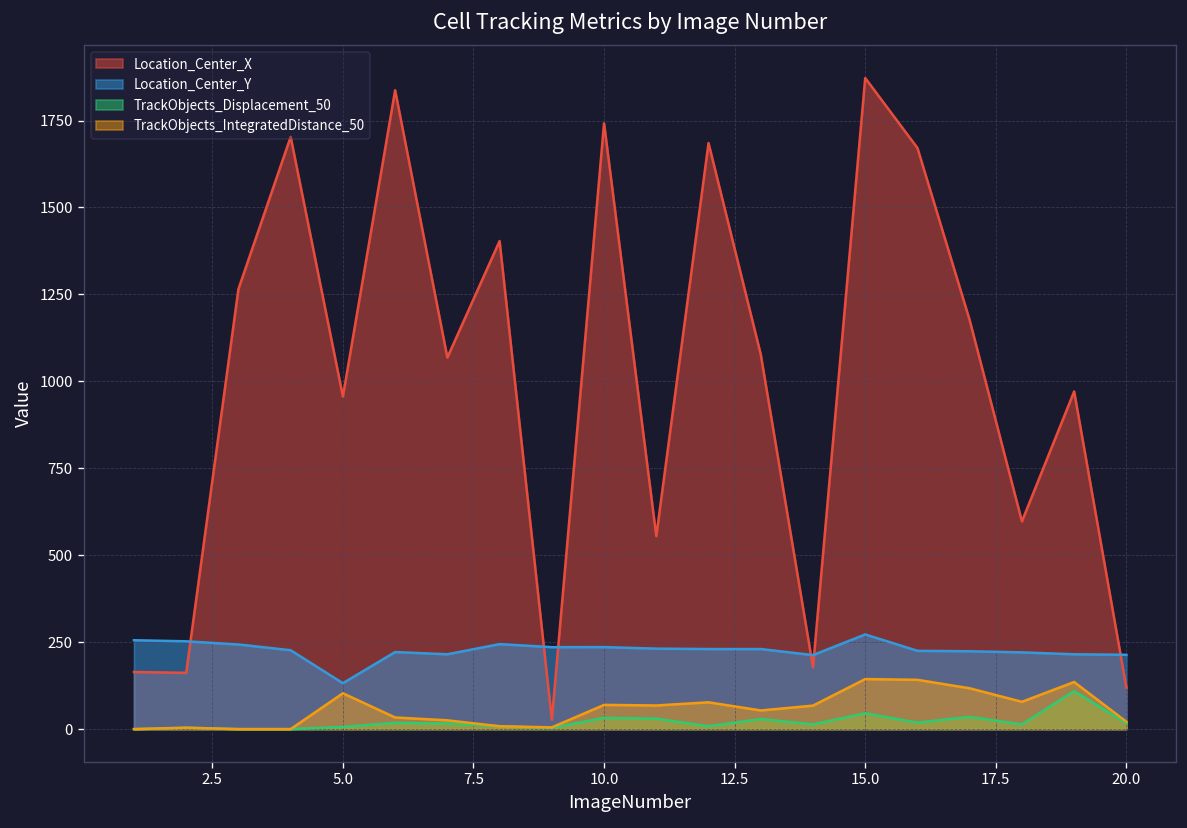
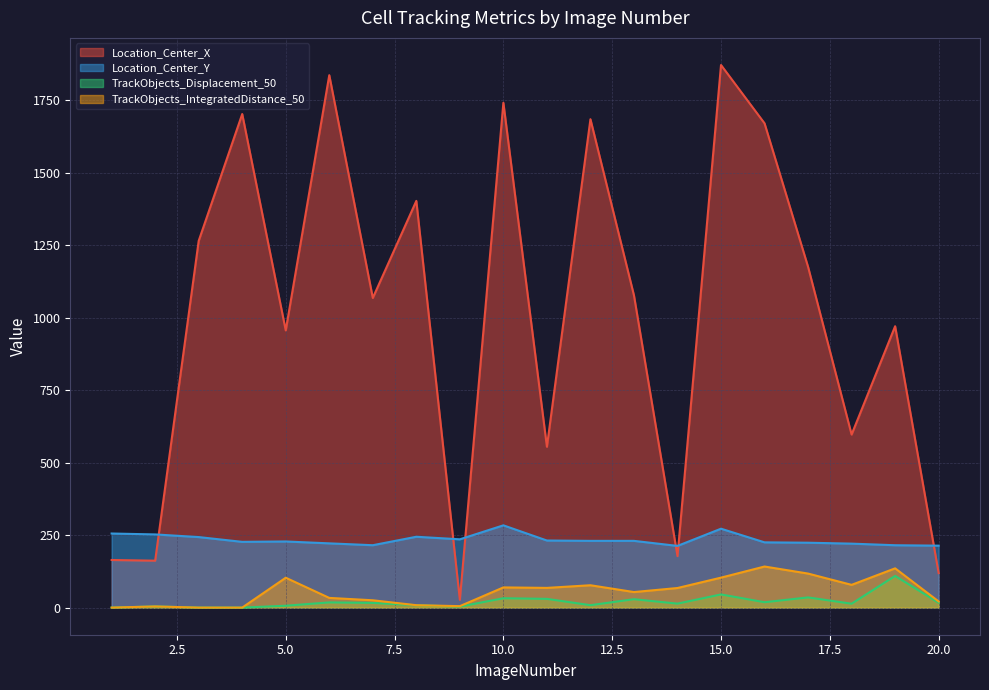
  {
    "Location_Center_X": {
      "5.0": 960,
      "10.0": 1740,
      "15.0": 1870,
      "20.0": 120
    },
    "Location_Center_Y": {
-     "5.0": 130,
-     "10.0": 240,
+     "5.0": 230,
+     "10.0": 280,
      "15.0": 270,
      "20.0": 210
    },
    "TrackObjects_Displacement_50": {
      "5.0": 10,
      "10.0": 30,
      "15.0": 50
    },
    "TrackObjects_IntegratedDistance_50": {
      "5.0": 100,
      "10.0": 70,
-     "15.0": 140
+     "15.0": 100
    }
  }
